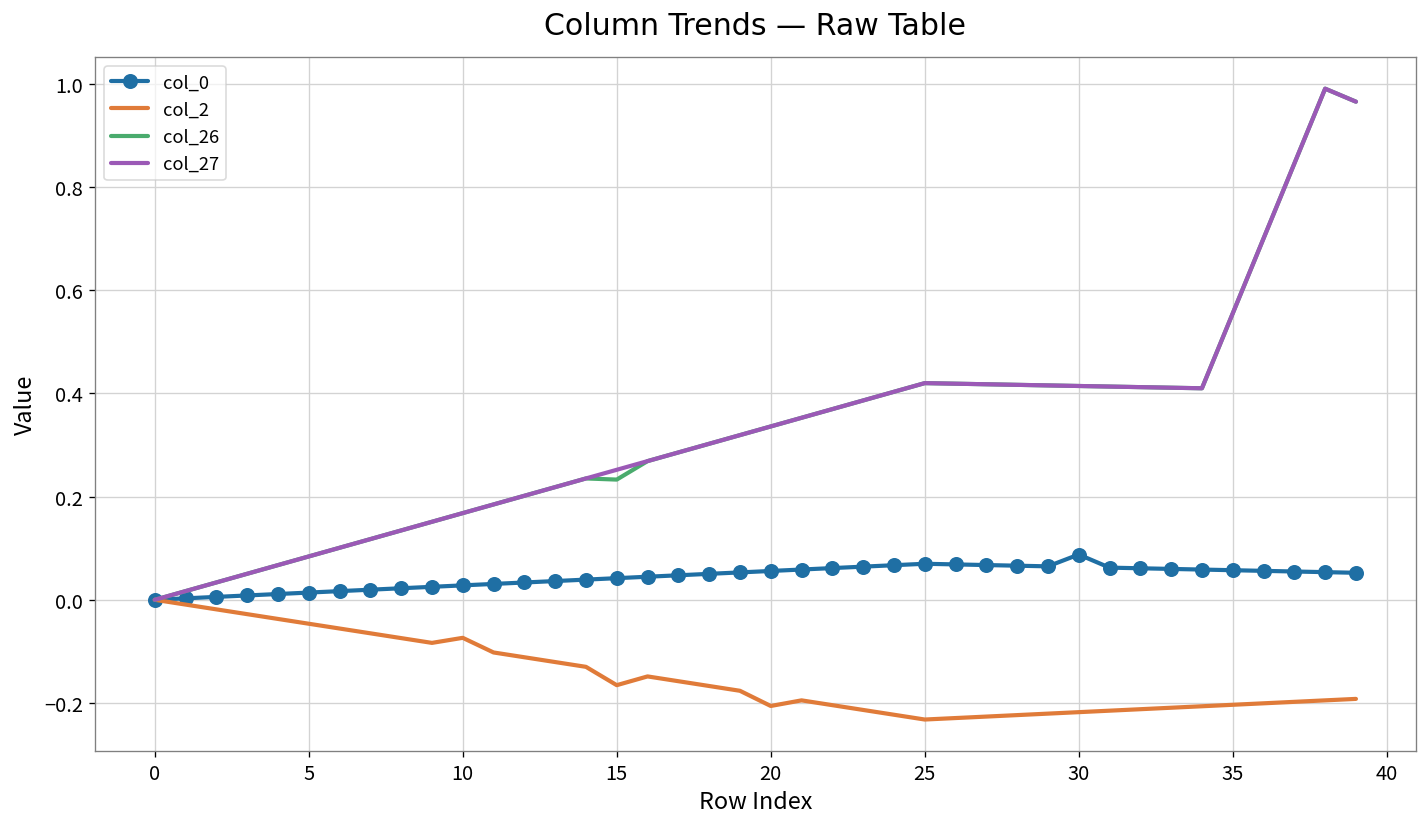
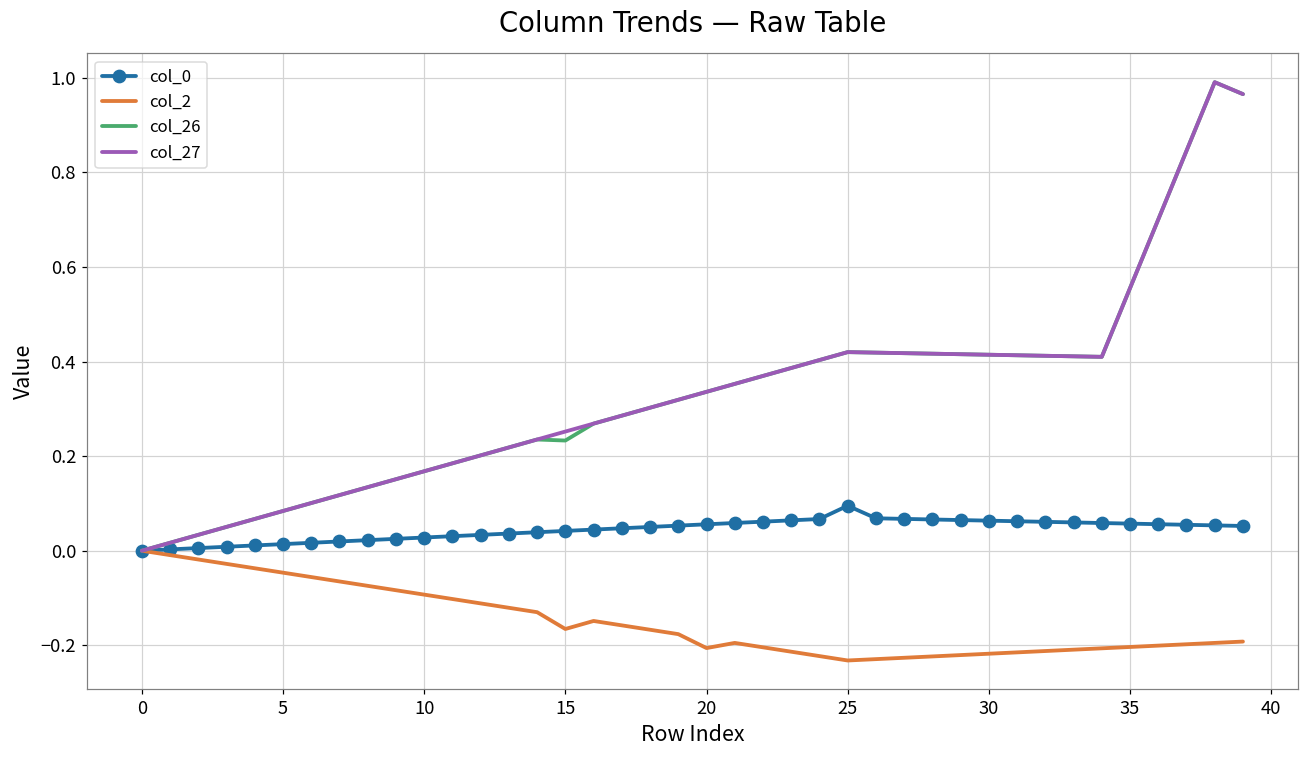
  {
    "col_0": {
      "5": 0.01,
      "10": 0.03,
      "15": 0.04,
      "20": 0.06,
-     "25": 0.07,
-     "30": 0.09,
+     "25": 0.10,
+     "30": 0.06,
      "35": 0.06
    },
    "col_2": {
      "5": -0.05,
-     "10": -0.07,
+     "10": -0.09,
      "15": -0.17,
      "20": -0.21,
      "25": -0.23,
      "30": -0.22,
      "35": -0.20
    },
    "col_26": {
      "15": 0.23
    },
    "col_27": {
      "15": 0.25
    }
  }
